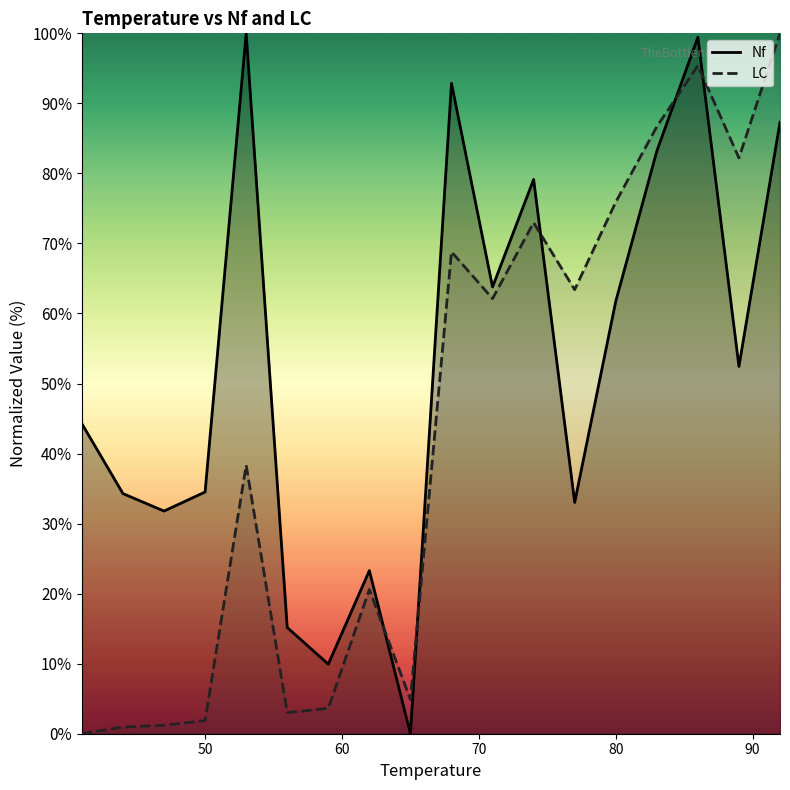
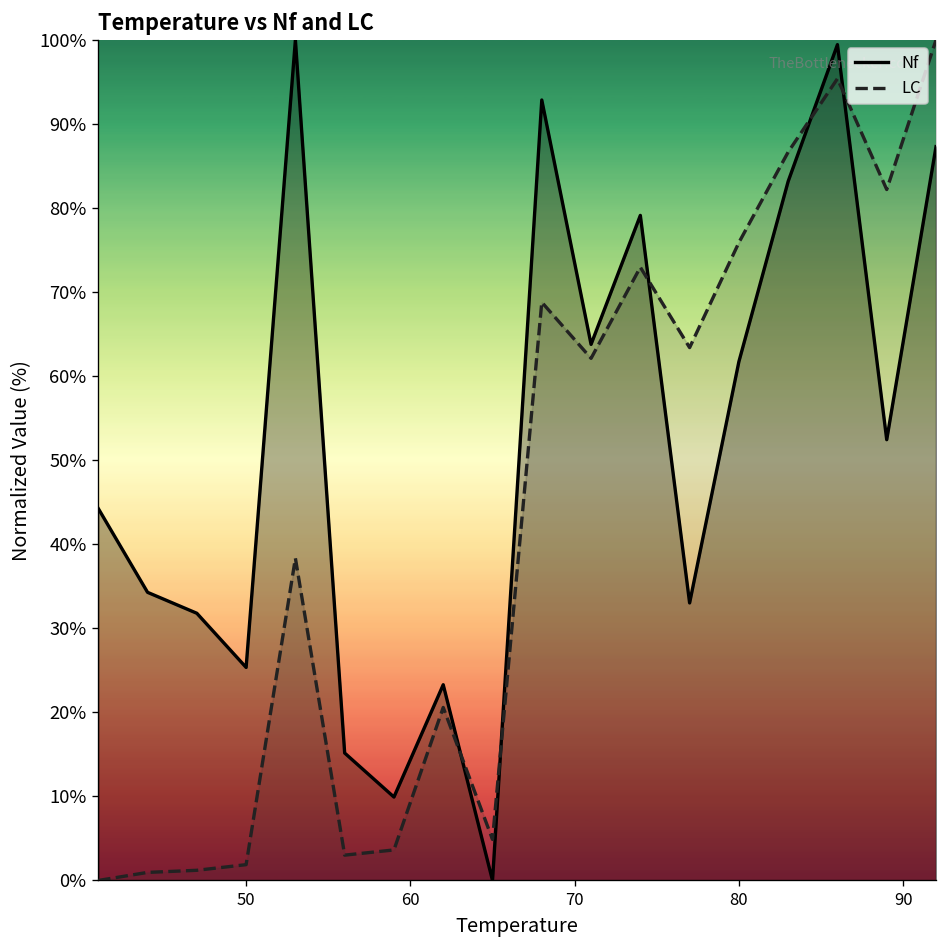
  {
    "Nf": {
-     "50": "35%",
+     "50": "25%",
      "80": "62%"
    },
    "LC": {
      "50": "2%",
      "80": "76%"
    }
  }
